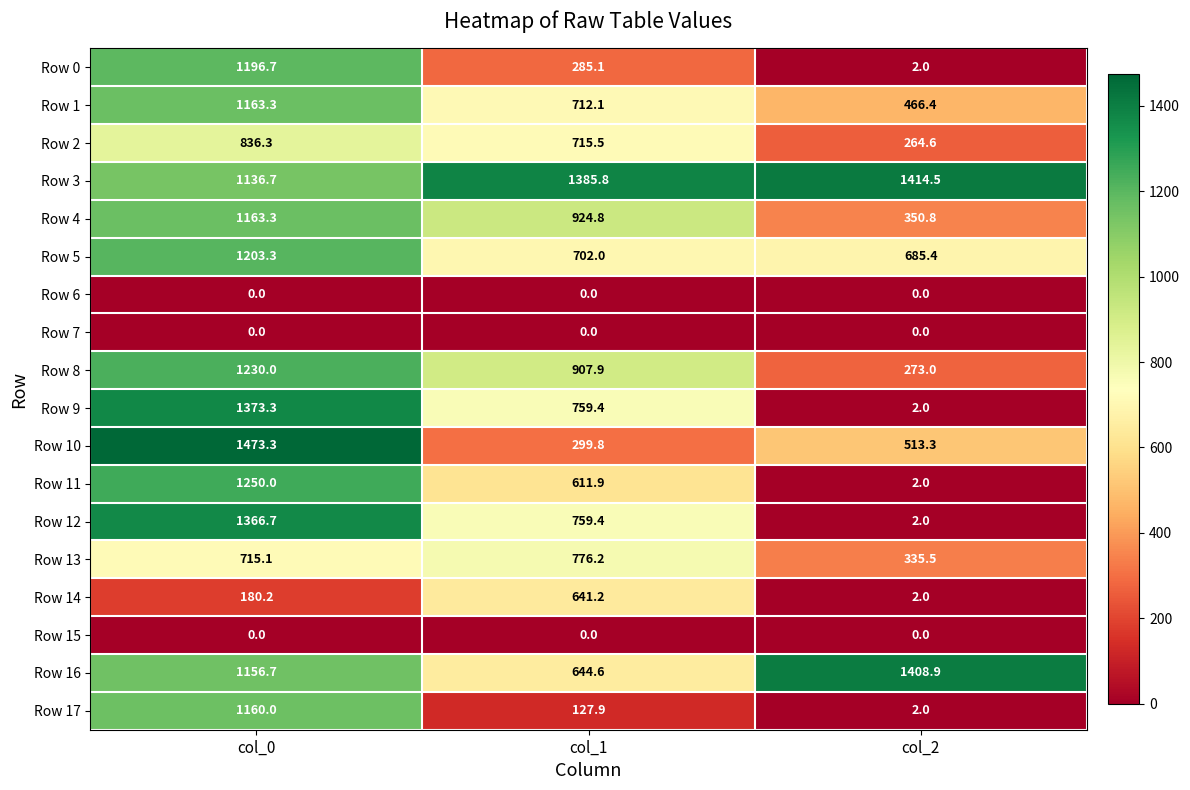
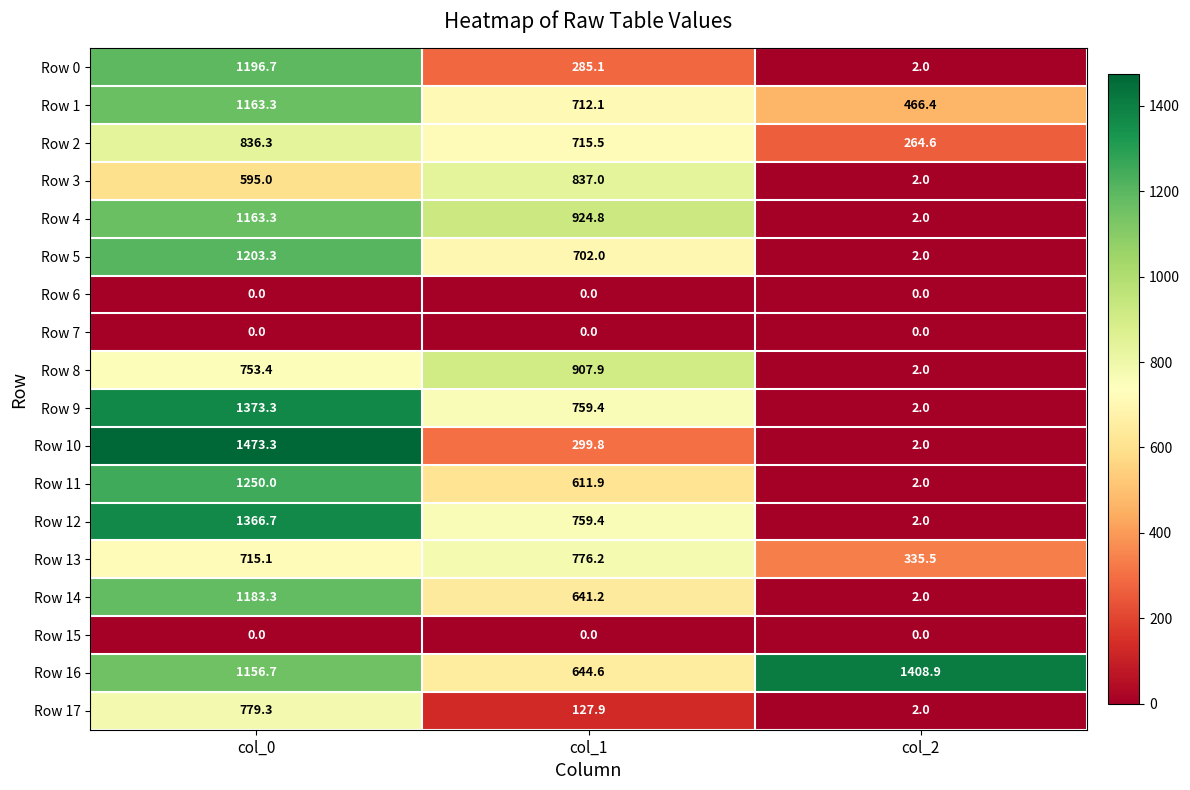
  {
    "Row 0": {
      "col_0": 1196.7,
      "col_1": 285.1,
      "col_2": 2.0
    },
    "Row 1": {
      "col_0": 1163.3,
      "col_1": 712.1,
      "col_2": 466.4
    },
    "Row 2": {
      "col_0": 836.3,
      "col_1": 715.5,
      "col_2": 264.6
    },
    "Row 3": {
-     "col_0": 1136.7,
-     "col_1": 1385.8,
-     "col_2": 1414.5
+     "col_0": 595.0,
+     "col_1": 837.0,
+     "col_2": 2.0
    },
    "Row 4": {
      "col_0": 1163.3,
      "col_1": 924.8,
-     "col_2": 350.8
+     "col_2": 2.0
    },
    "Row 5": {
      "col_0": 1203.3,
      "col_1": 702.0,
-     "col_2": 685.4
+     "col_2": 2.0
    },
    "Row 6": {
      "col_0": 0.0,
      "col_1": 0.0,
      "col_2": 0.0
    },
    "Row 7": {
      "col_0": 0.0,
      "col_1": 0.0,
      "col_2": 0.0
    },
    "Row 8": {
-     "col_0": 1230.0,
+     "col_0": 753.4,
      "col_1": 907.9,
-     "col_2": 273.0
+     "col_2": 2.0
    },
    "Row 9": {
      "col_0": 1373.3,
      "col_1": 759.4,
      "col_2": 2.0
    },
    "Row 10": {
      "col_0": 1473.3,
      "col_1": 299.8,
-     "col_2": 513.3
+     "col_2": 2.0
    },
    "Row 11": {
      "col_0": 1250.0,
      "col_1": 611.9,
      "col_2": 2.0
    },
    "Row 12": {
      "col_0": 1366.7,
      "col_1": 759.4,
      "col_2": 2.0
    },
    "Row 13": {
      "col_0": 715.1,
      "col_1": 776.2,
      "col_2": 335.5
    },
    "Row 14": {
-     "col_0": 180.2,
+     "col_0": 1183.3,
      "col_1": 641.2,
      "col_2": 2.0
    },
    "Row 15": {
      "col_0": 0.0,
      "col_1": 0.0,
      "col_2": 0.0
    },
    "Row 16": {
      "col_0": 1156.7,
      "col_1": 644.6,
      "col_2": 1408.9
    },
    "Row 17": {
-     "col_0": 1160.0,
+     "col_0": 779.3,
      "col_1": 127.9,
      "col_2": 2.0
    }
  }
